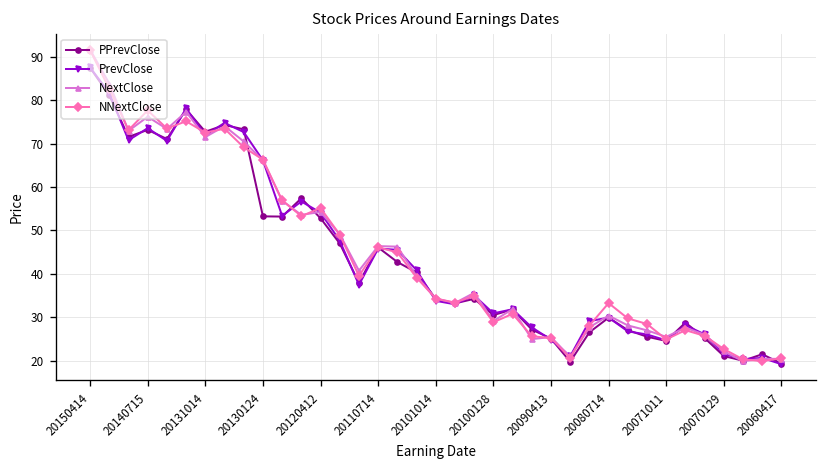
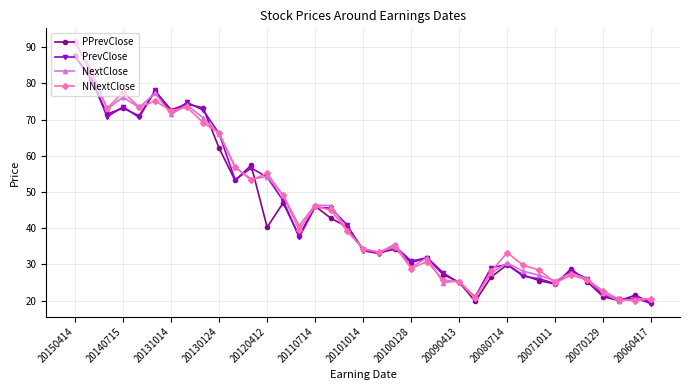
  {
    "PPrevClose": {
-     "20130124": 53,
-     "20120412": 53
+     "20130124": 62,
+     "20120412": 40
    }
  }
